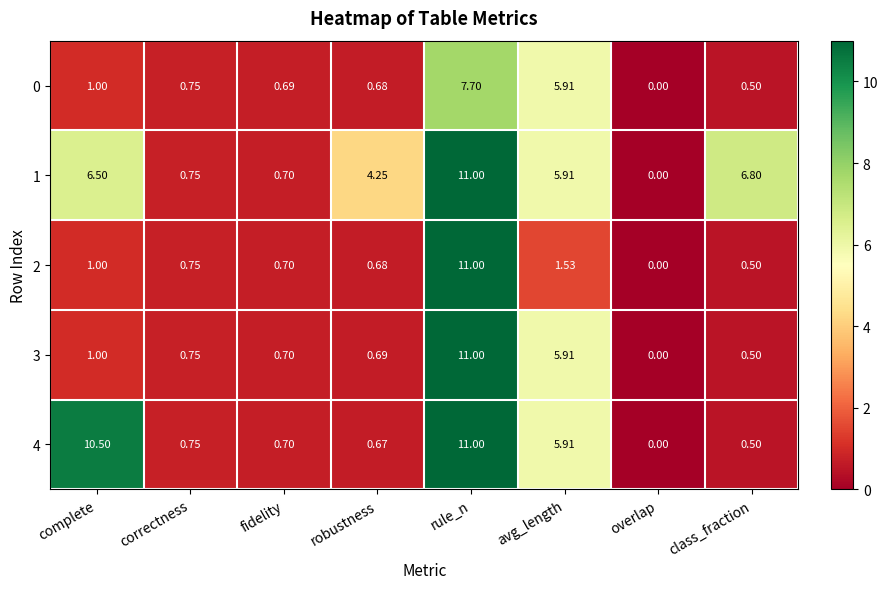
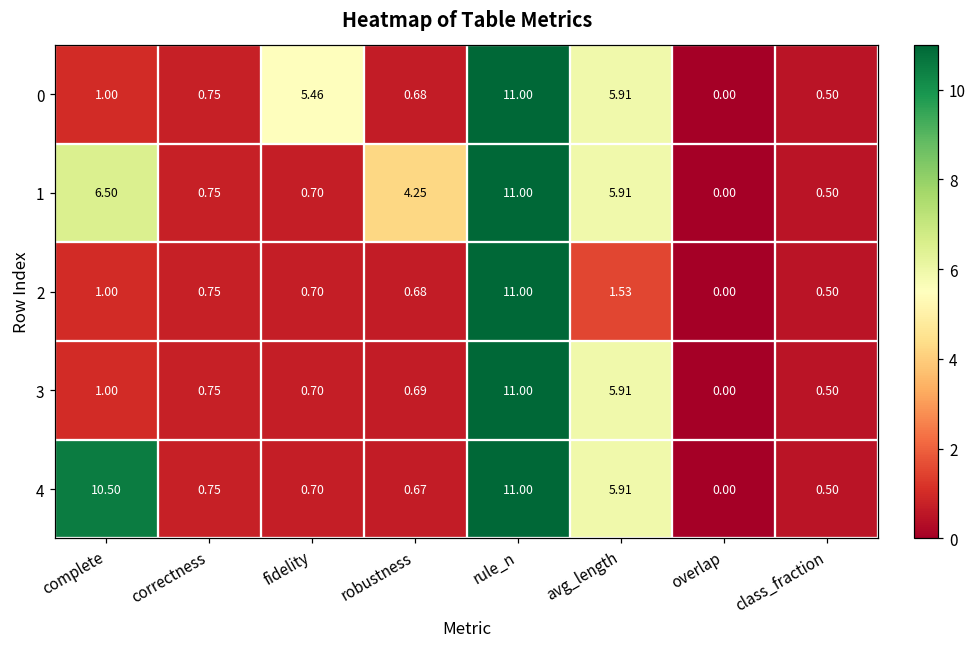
  {
    "0": {
      "complete": 1.00,
      "correctness": 0.75,
-     "fidelity": 0.69,
+     "fidelity": 5.46,
      "robustness": 0.68,
-     "rule_n": 7.70,
+     "rule_n": 11.00,
      "avg_length": 5.91,
      "overlap": 0.00,
      "class_fraction": 0.50
    },
    "1": {
      "complete": 6.50,
      "correctness": 0.75,
      "fidelity": 0.70,
      "robustness": 4.25,
      "rule_n": 11.00,
      "avg_length": 5.91,
      "overlap": 0.00,
-     "class_fraction": 6.80
+     "class_fraction": 0.50
    },
    "2": {
      "complete": 1.00,
      "correctness": 0.75,
      "fidelity": 0.70,
      "robustness": 0.68,
      "rule_n": 11.00,
      "avg_length": 1.53,
      "overlap": 0.00,
      "class_fraction": 0.50
    },
    "3": {
      "complete": 1.00,
      "correctness": 0.75,
      "fidelity": 0.70,
      "robustness": 0.69,
      "rule_n": 11.00,
      "avg_length": 5.91,
      "overlap": 0.00,
      "class_fraction": 0.50
    },
    "4": {
      "complete": 10.50,
      "correctness": 0.75,
      "fidelity": 0.70,
      "robustness": 0.67,
      "rule_n": 11.00,
      "avg_length": 5.91,
      "overlap": 0.00,
      "class_fraction": 0.50
    }
  }
